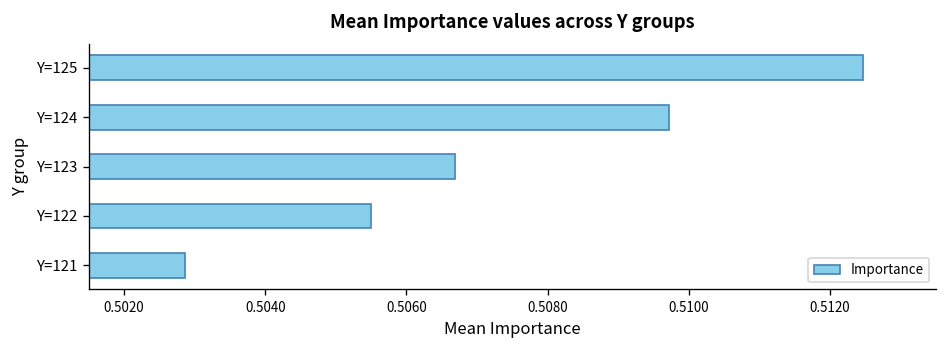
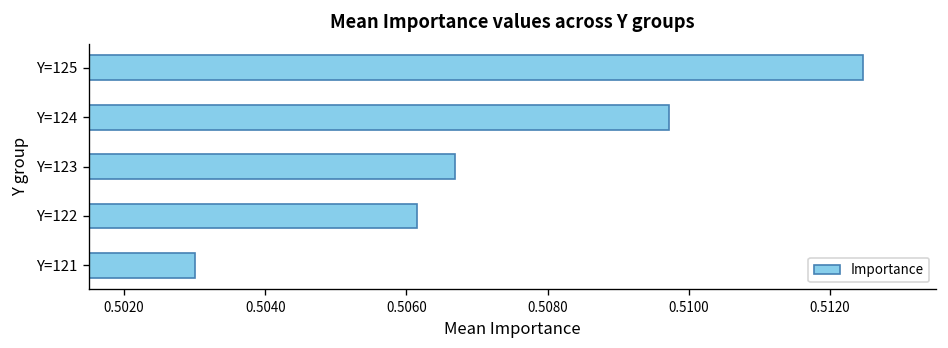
  {
    "Y=125": 0.5125,
    "Y=124": 0.5097,
    "Y=123": 0.5067,
-   "Y=122": 0.5055,
-   "Y=121": 0.5029
+   "Y=122": 0.5061,
+   "Y=121": 0.5030
  }
